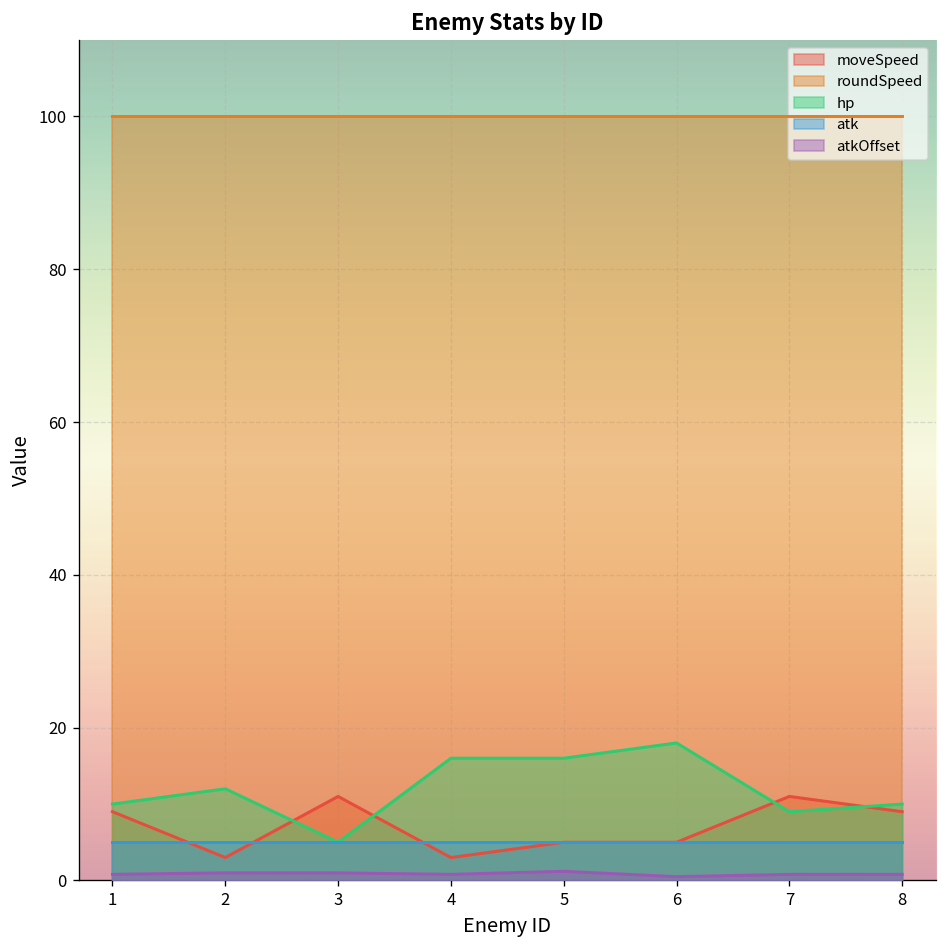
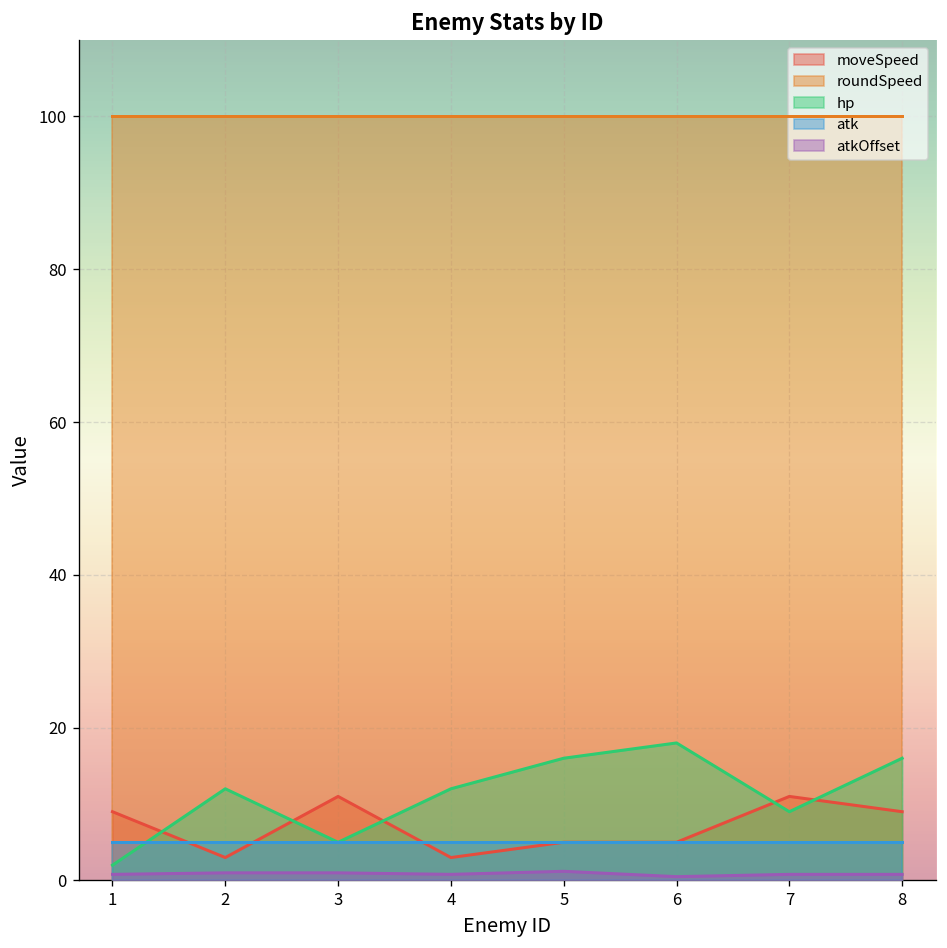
  {
    "hp": {
-     "1": 10,
+     "1": 2,
      "2": 12,
-     "4": 16,
+     "4": 12,
      "5": 16,
      "6": 18,
      "7": 9,
-     "8": 10
+     "8": 16
    },
    "atk": {
      "1": 5,
      "2": 5,
      "4": 5,
      "7": 5,
      "8": 5
    },
    "atkOffset": {
      "1": 1,
      "2": 1,
      "3": 1,
      "4": 1,
      "5": 1,
      "6": 1,
      "7": 1,
      "8": 1
    }
  }
